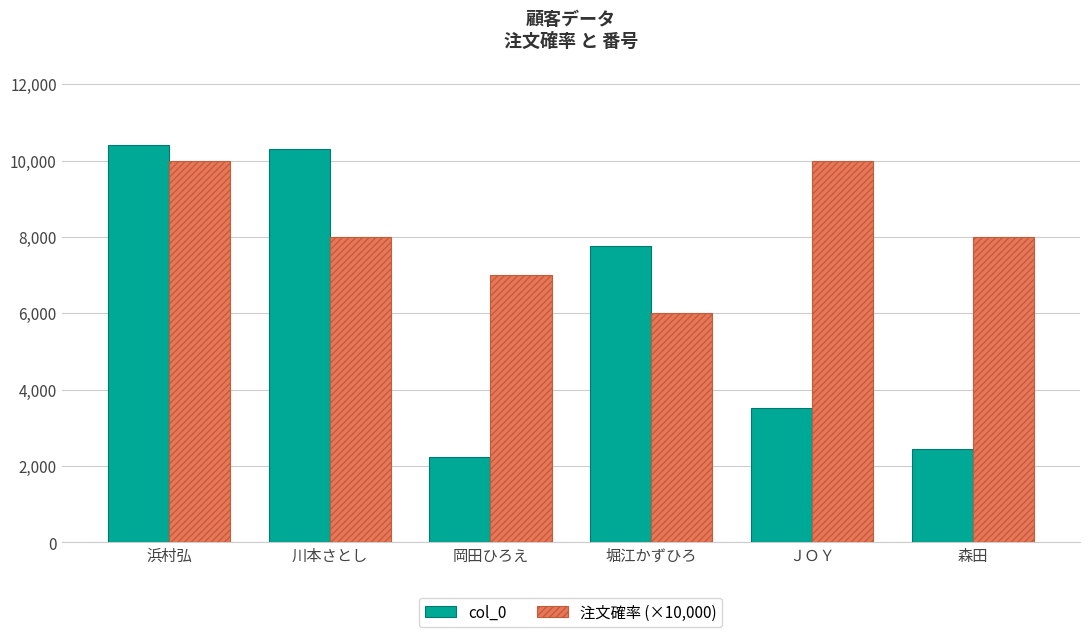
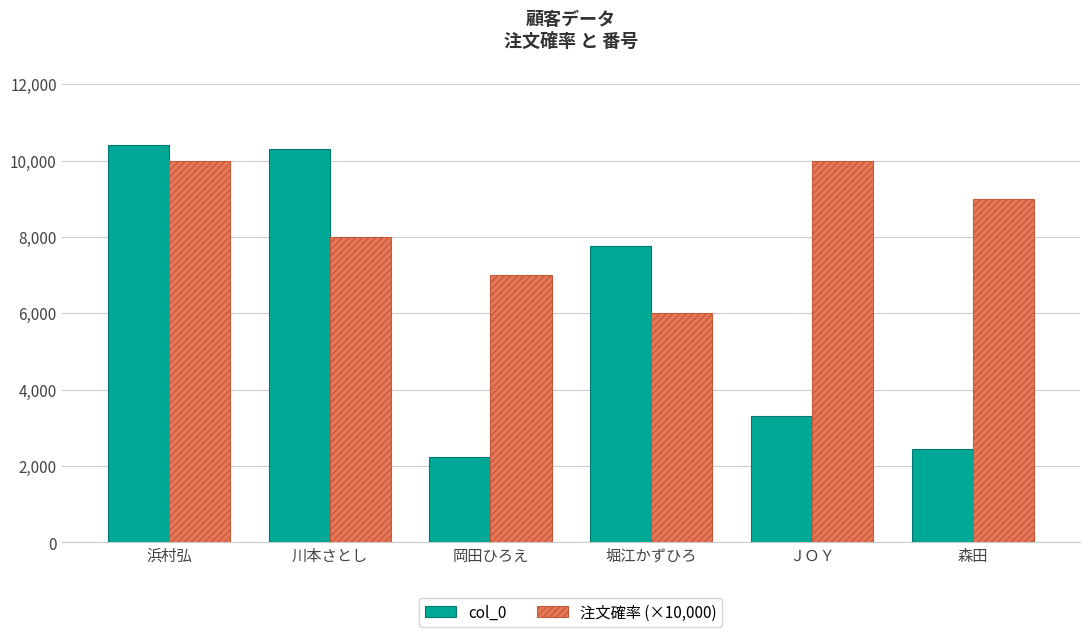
  {
    "col_0": {
      "浜村弘": "10,400",
      "川本さとし": "10,300",
      "岡田ひろえ": "2,200",
      "堀江かずひろ": "7,800",
-     "ＪＯＹ": "3,500",
+     "ＪＯＹ": "3,300",
      "森田": "2,400"
    },
    "注文確率 (×10,000)": {
      "浜村弘": "10,000",
      "川本さとし": "8,000",
      "岡田ひろえ": "7,000",
      "堀江かずひろ": "6,000",
      "ＪＯＹ": "10,000",
-     "森田": "8,000"
+     "森田": "9,000"
    }
  }
